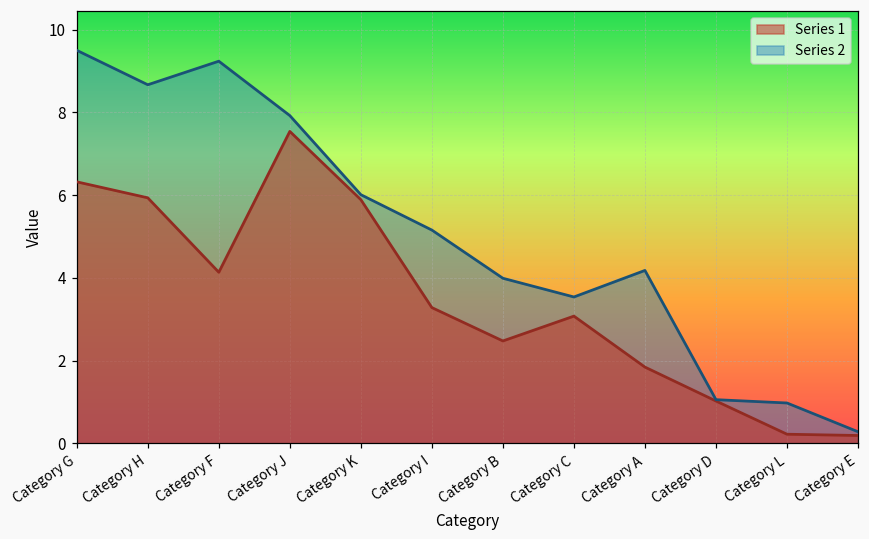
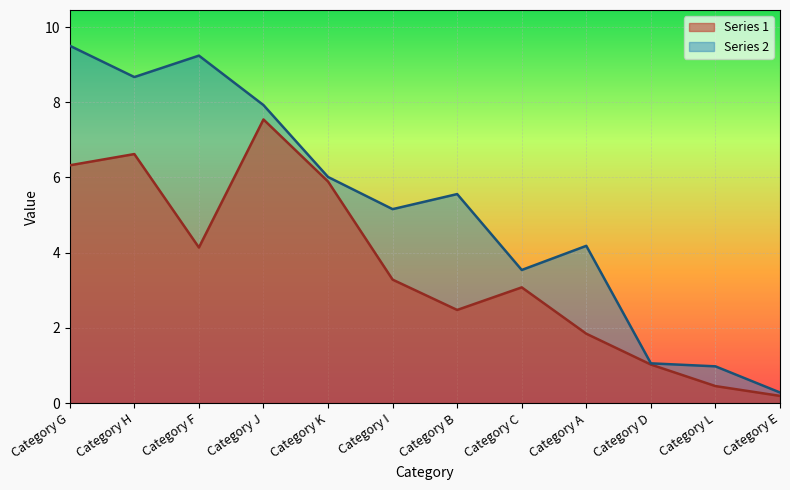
  {
    "Series 1": {
      "Category G": 6.3,
-     "Category H": 5.9,
+     "Category H": 6.6,
      "Category F": 4.1,
      "Category J": 7.5,
      "Category K": 5.9,
      "Category I": 3.3,
      "Category B": 2.5,
      "Category C": 3.1,
      "Category A": 1.8,
-     "Category L": 0.2,
+     "Category L": 0.5,
      "Category E": 0.2
    },
    "Series 2": {
      "Category G": 9.5,
      "Category H": 8.7,
      "Category F": 9.2,
      "Category J": 7.9,
      "Category K": 6.0,
      "Category I": 5.2,
-     "Category B": 4.0,
+     "Category B": 5.6,
      "Category C": 3.5,
      "Category A": 4.2,
      "Category L": 1.0,
      "Category E": 0.3
    }
  }
